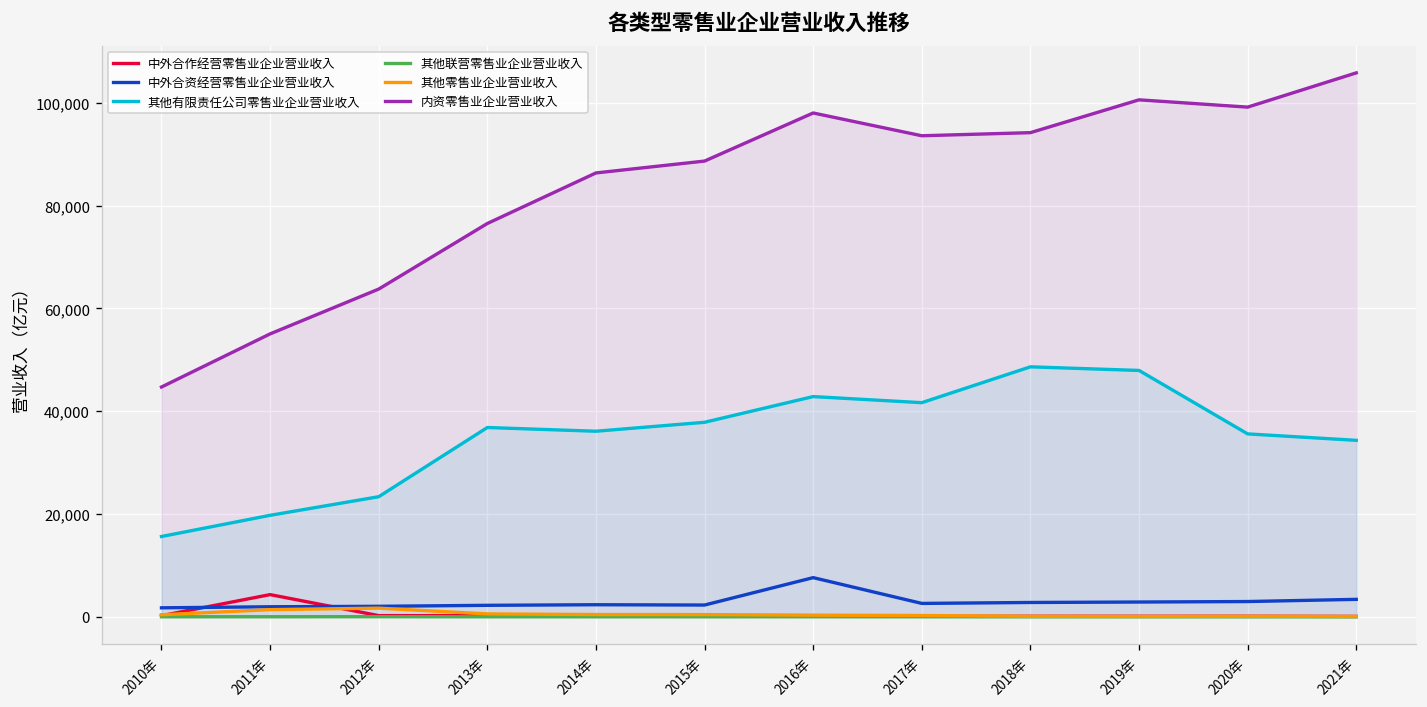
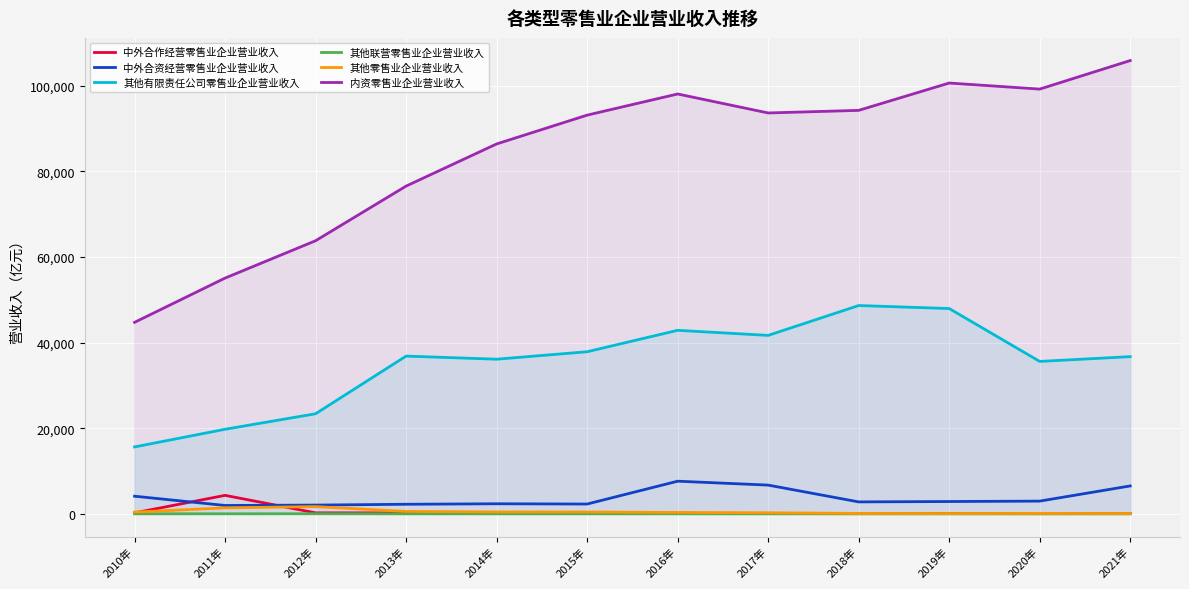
  {
    "中外合作经营零售业企业营业收入": {
      "2011年": "4,000"
    },
    "中外合资经营零售业企业营业收入": {
-     "2010年": "2,000",
+     "2010年": "4,000",
      "2013年": "2,000",
      "2014年": "2,000",
      "2015年": "2,000",
      "2016年": "8,000",
-     "2017年": "3,000",
+     "2017年": "7,000",
      "2018年": "3,000",
      "2019年": "3,000",
      "2020年": "3,000",
-     "2021年": "3,000"
+     "2021年": "7,000"
    },
    "其他有限责任公司零售业企业营业收入": {
      "2010年": "16,000",
      "2011年": "20,000",
      "2012年": "23,000",
      "2013年": "37,000",
      "2014年": "36,000",
      "2015年": "38,000",
      "2016年": "43,000",
      "2017年": "42,000",
      "2018年": "49,000",
      "2019年": "48,000",
      "2020年": "36,000",
-     "2021年": "34,000"
+     "2021年": "37,000"
    },
    "其他联营零售业企业营业收入": {
      "2011年": "0"
    },
    "内资零售业企业营业收入": {
      "2010年": "45,000",
      "2011年": "55,000",
      "2012年": "64,000",
      "2013年": "77,000",
      "2014年": "86,000",
-     "2015年": "89,000",
+     "2015年": "93,000",
      "2016年": "98,000",
      "2017年": "94,000",
      "2018年": "94,000",
      "2019年": "101,000",
      "2020年": "99,000",
      "2021年": "106,000"
    }
  }
